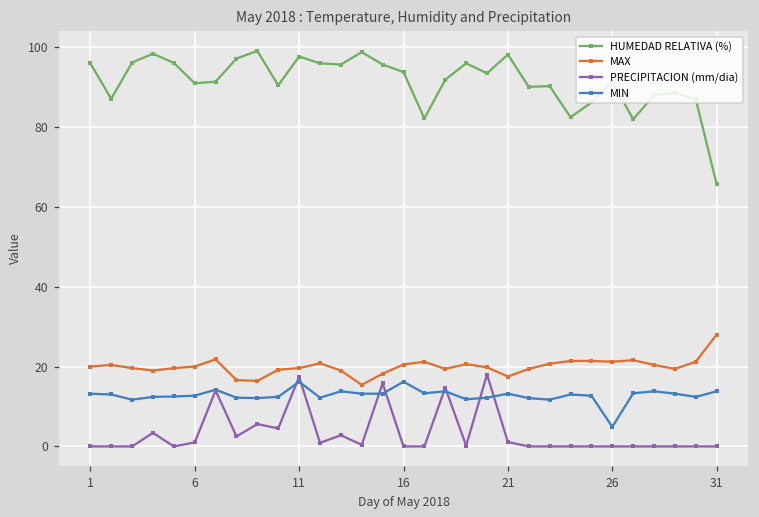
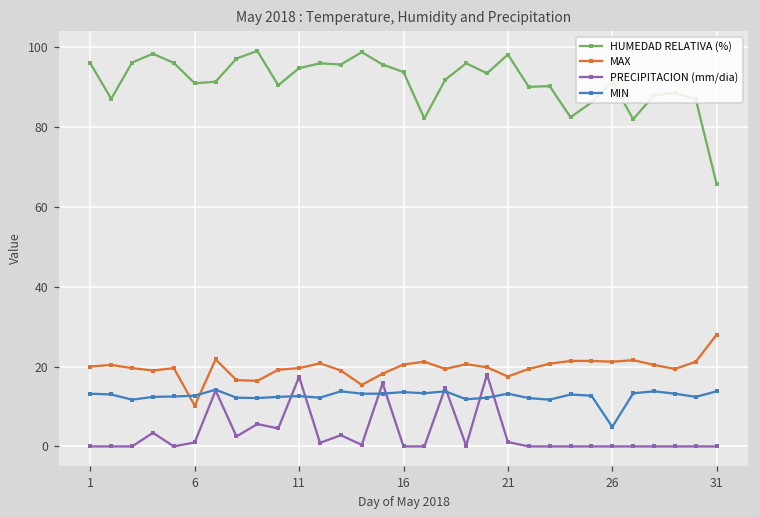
  {
    "HUMEDAD RELATIVA (%)": {
      "1": 96,
      "6": 91,
-     "11": 98,
+     "11": 95,
      "16": 94,
      "21": 98,
      "31": 66
    },
    "MAX": {
      "1": 20,
-     "6": 20,
+     "6": 10,
      "11": 20,
      "16": 21,
      "21": 18,
      "26": 21,
      "31": 28
    },
    "PRECIPITACION (mm/dia)": {
      "1": 0,
      "6": 1,
      "11": 17,
      "16": 0,
      "21": 1,
      "26": 0,
      "31": 0
    },
    "MIN": {
      "1": 13,
      "6": 13,
-     "11": 16,
-     "16": 16,
+     "11": 13,
+     "16": 14,
      "21": 13,
      "26": 5,
      "31": 14
    }
  }
